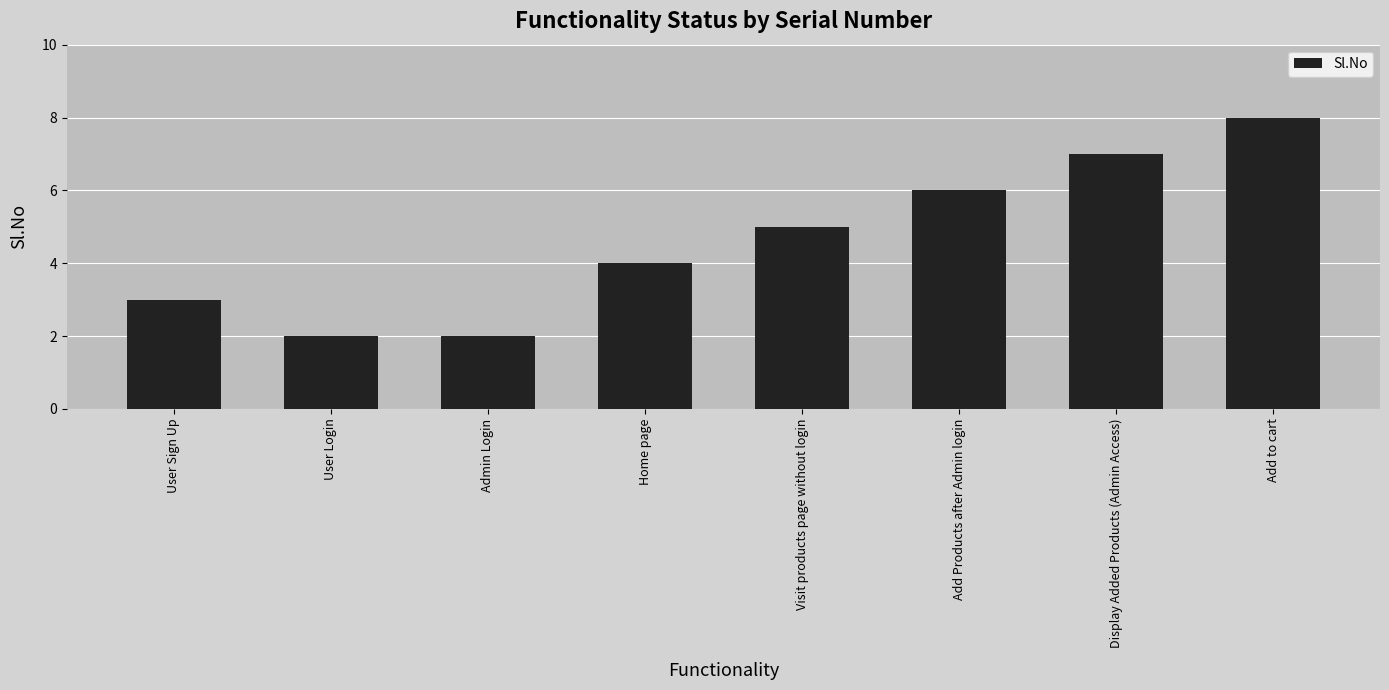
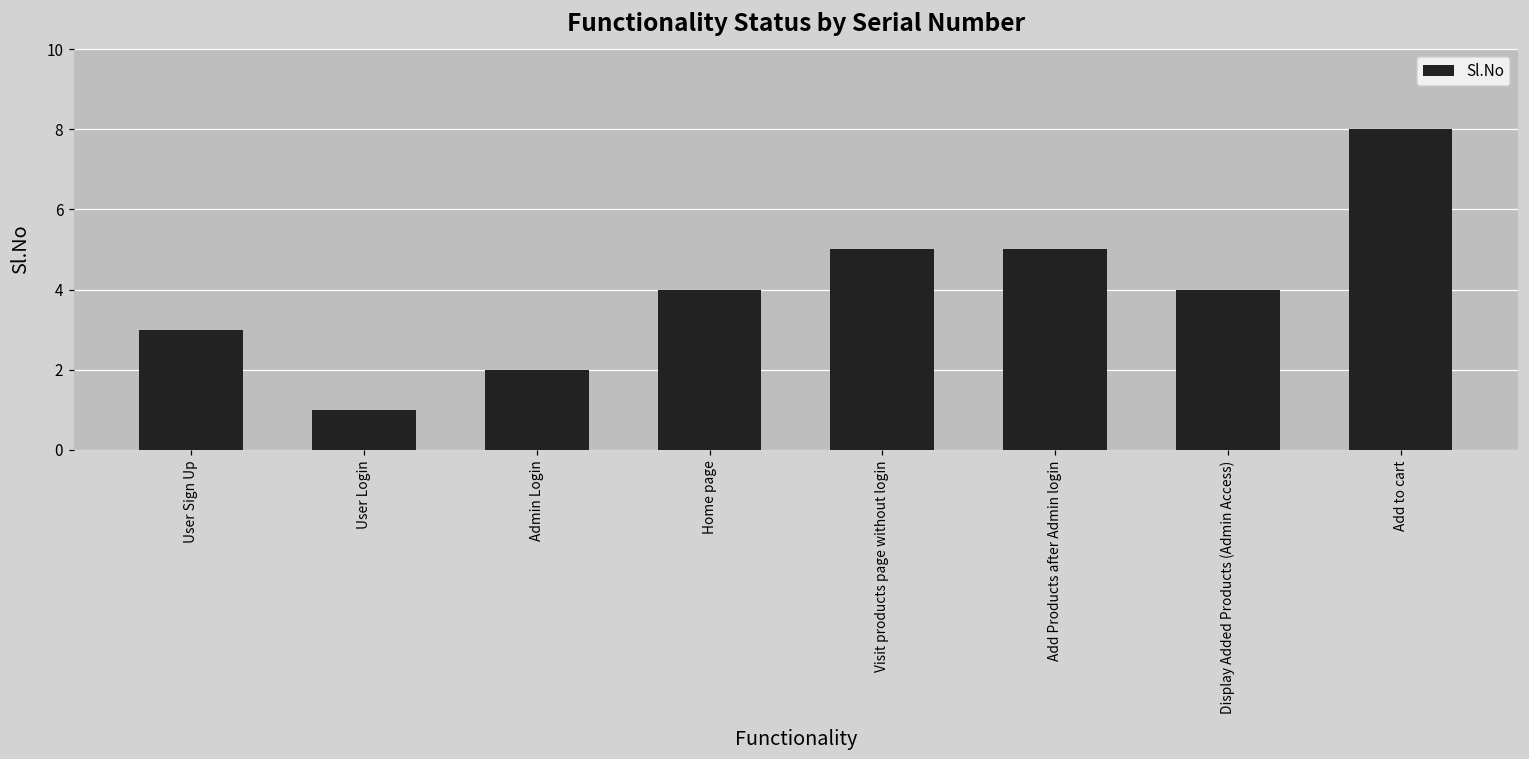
  {
    "User Sign Up": 3,
-   "User Login": 2,
+   "User Login": 1,
    "Admin Login": 2,
    "Home page": 4,
    "Visit products page without login": 5,
-   "Add Products after Admin login": 6,
-   "Display Added Products (Admin Access)": 7,
+   "Add Products after Admin login": 5,
+   "Display Added Products (Admin Access)": 4,
    "Add to cart": 8
  }
